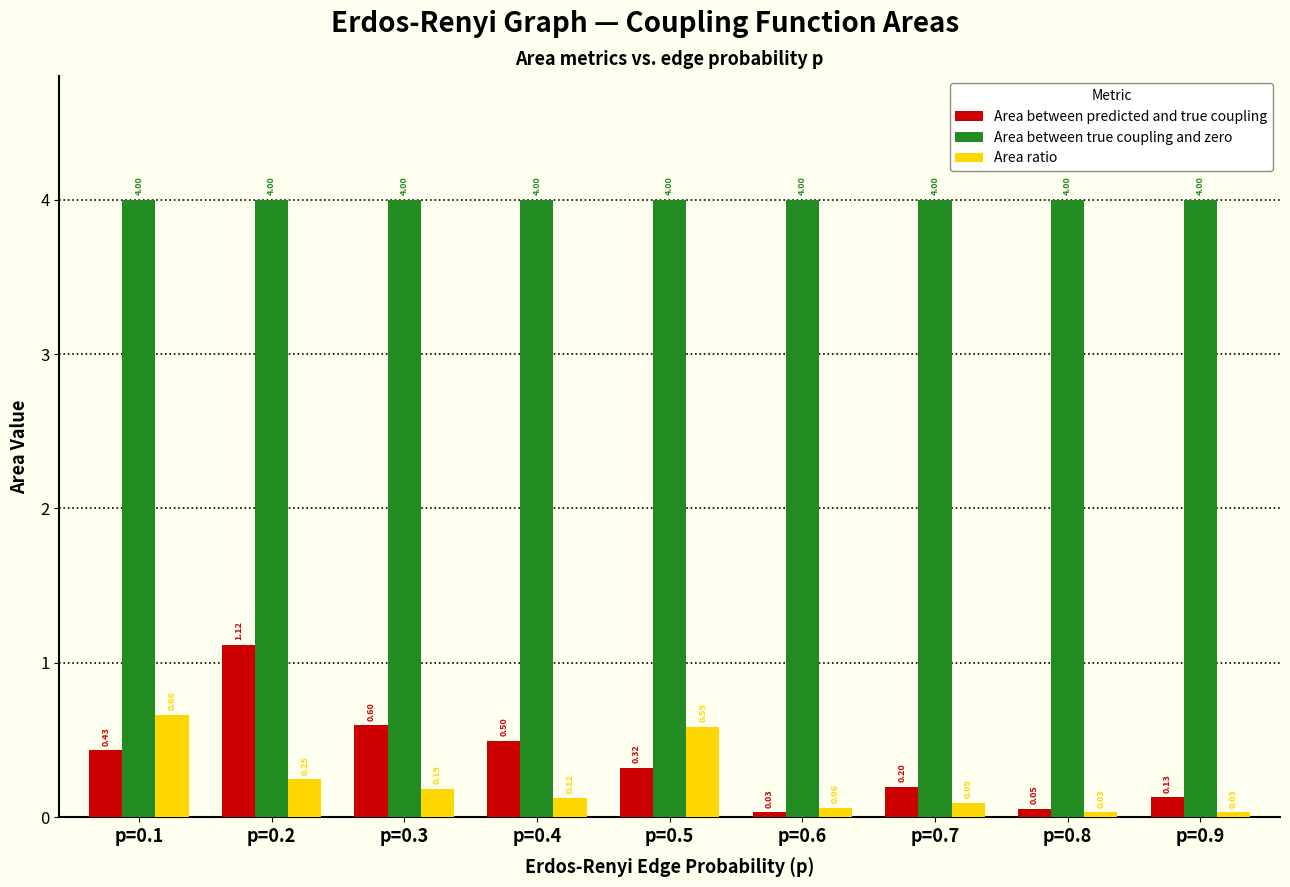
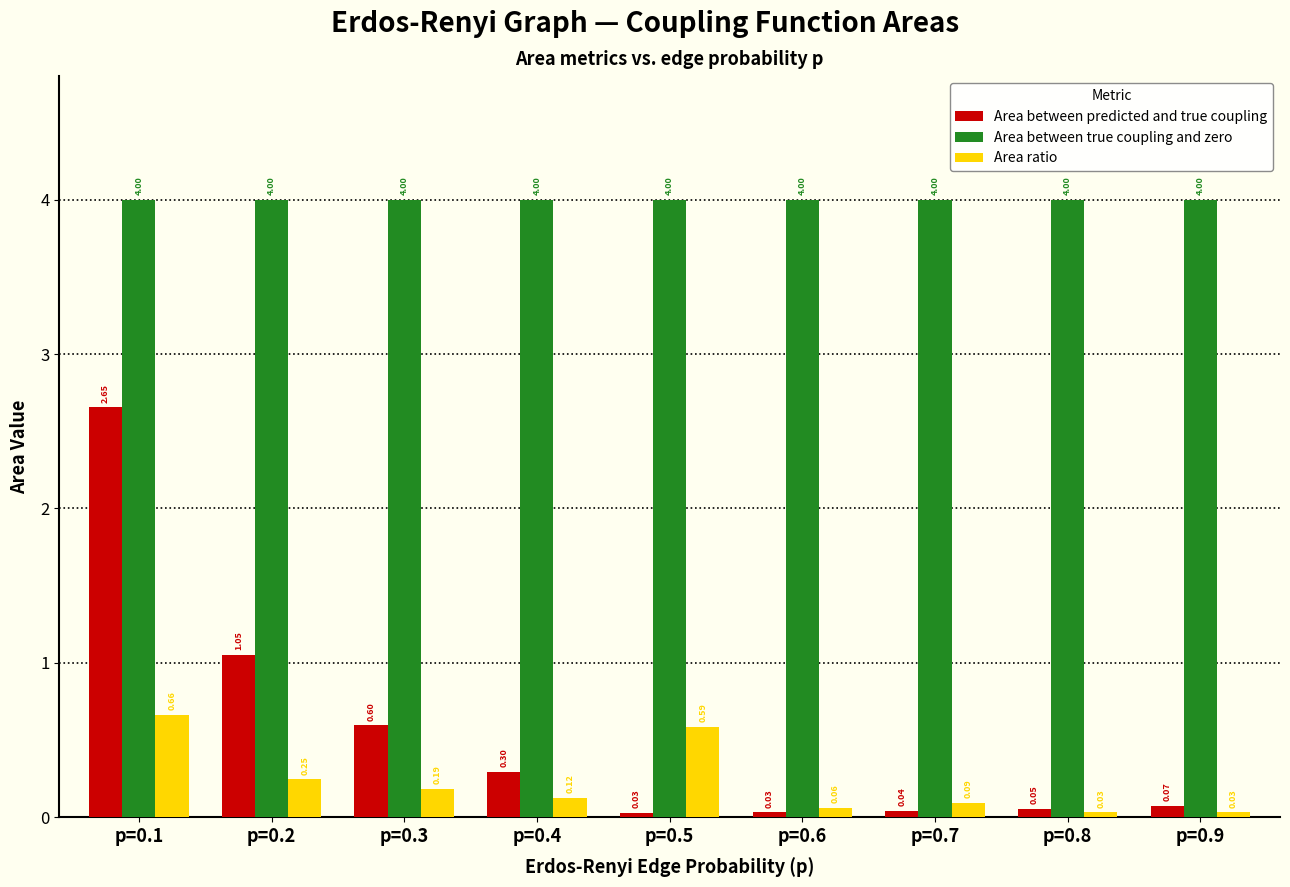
  {
    "Area between predicted and true coupling": {
-     "p=0.1": 0.43,
-     "p=0.2": 1.12,
+     "p=0.1": 2.65,
+     "p=0.2": 1.05,
      "p=0.3": 0.60,
-     "p=0.4": 0.50,
-     "p=0.5": 0.32,
+     "p=0.4": 0.30,
+     "p=0.5": 0.03,
      "p=0.6": 0.03,
-     "p=0.7": 0.20,
+     "p=0.7": 0.04,
      "p=0.8": 0.05,
-     "p=0.9": 0.13
+     "p=0.9": 0.07
    },
    "Area between true coupling and zero": {
      "p=0.1": 4.00,
      "p=0.2": 4.00,
      "p=0.3": 4.00,
      "p=0.4": 4.00,
      "p=0.5": 4.00,
      "p=0.6": 4.00,
      "p=0.7": 4.00,
      "p=0.8": 4.00,
      "p=0.9": 4.00
    },
    "Area ratio": {
      "p=0.1": 0.66,
      "p=0.2": 0.25,
      "p=0.3": 0.19,
      "p=0.4": 0.12,
      "p=0.5": 0.59,
      "p=0.6": 0.06,
      "p=0.7": 0.09,
      "p=0.8": 0.03,
      "p=0.9": 0.03
    }
  }
